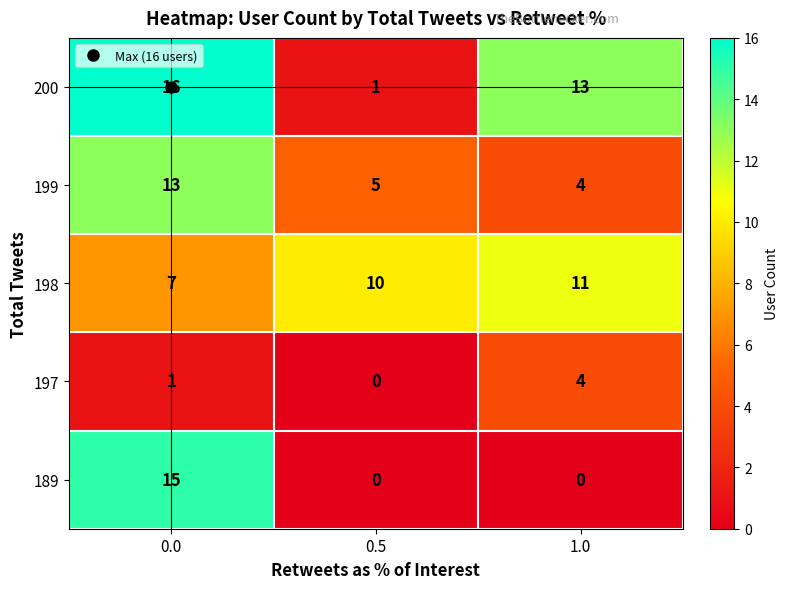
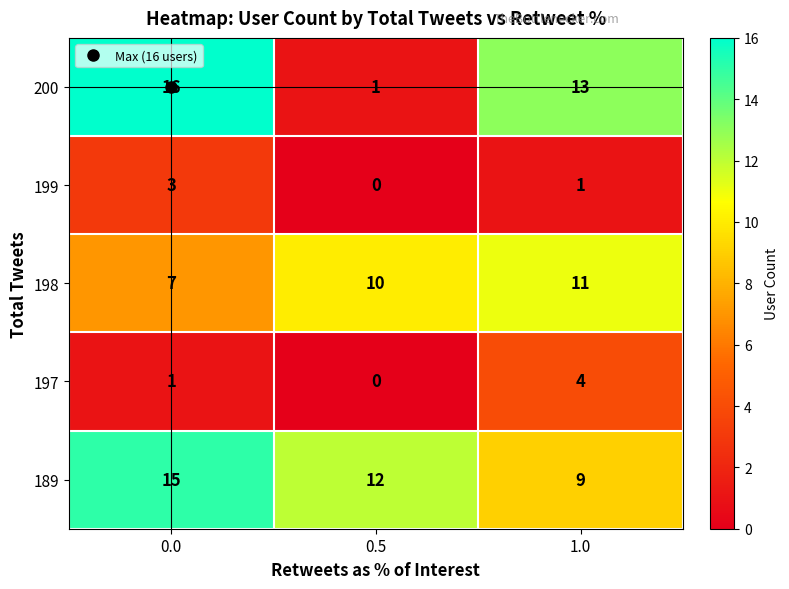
  {
    "200": {
      "0.5": 1,
      "1.0": 13
    },
    "199": {
-     "0.0": 13,
-     "0.5": 5,
-     "1.0": 4
+     "0.0": 3,
+     "0.5": 0,
+     "1.0": 1
    },
    "198": {
      "0.0": 7,
      "0.5": 10,
      "1.0": 11
    },
    "197": {
      "0.0": 1,
      "0.5": 0,
      "1.0": 4
    },
    "189": {
      "0.0": 15,
-     "0.5": 0,
-     "1.0": 0
+     "0.5": 12,
+     "1.0": 9
    }
  }
